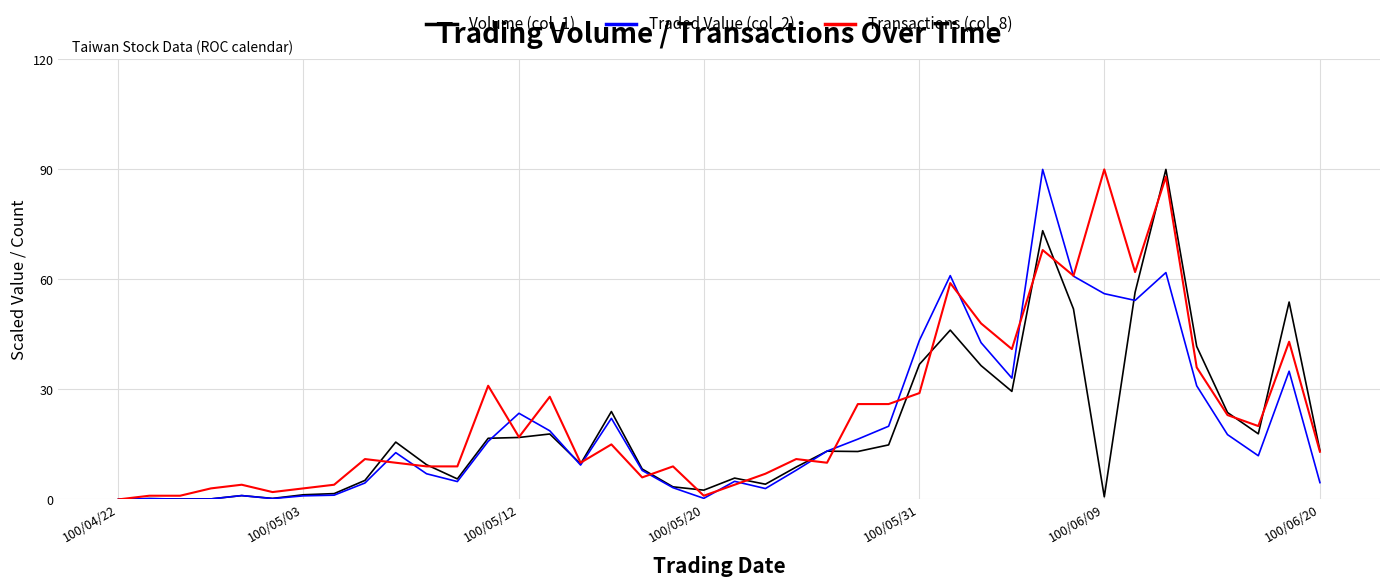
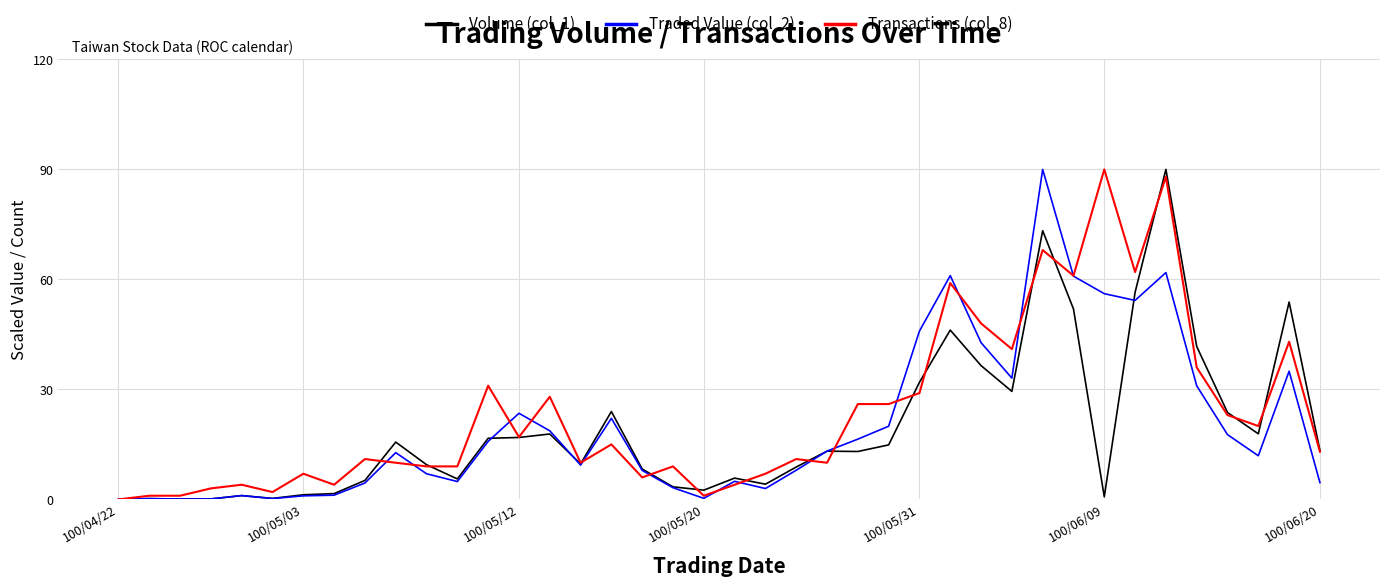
  {
    "Volume (col_1)": {
      "100/05/20": 3,
-     "100/05/31": 37,
+     "100/05/31": 32,
      "100/06/09": 1
    },
    "Traded Value (col_2)": {
      "100/05/12": 23,
      "100/05/20": 0,
-     "100/05/31": 43,
+     "100/05/31": 46,
      "100/06/09": 56,
      "100/06/20": 5
    },
    "Transactions (col_8)": {
-     "100/05/03": 3,
+     "100/05/03": 7,
      "100/05/20": 1,
      "100/05/31": 29,
      "100/06/09": 90
    }
  }
